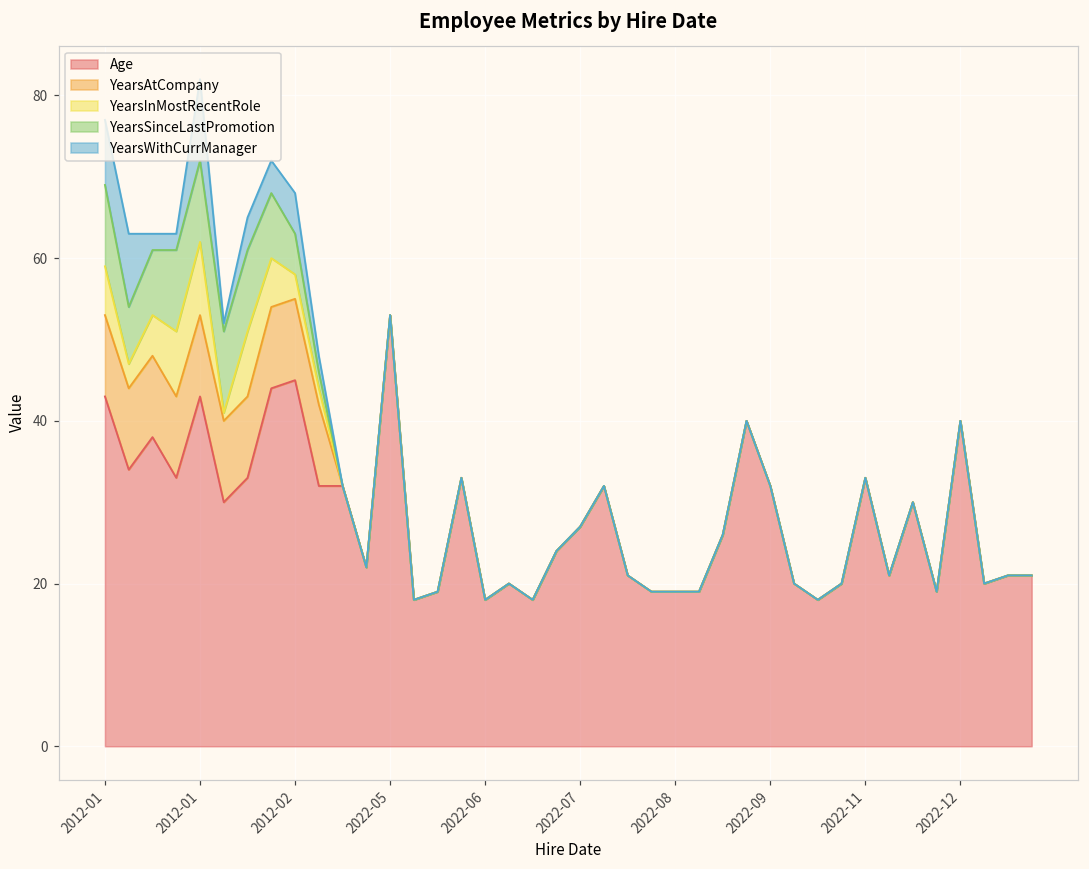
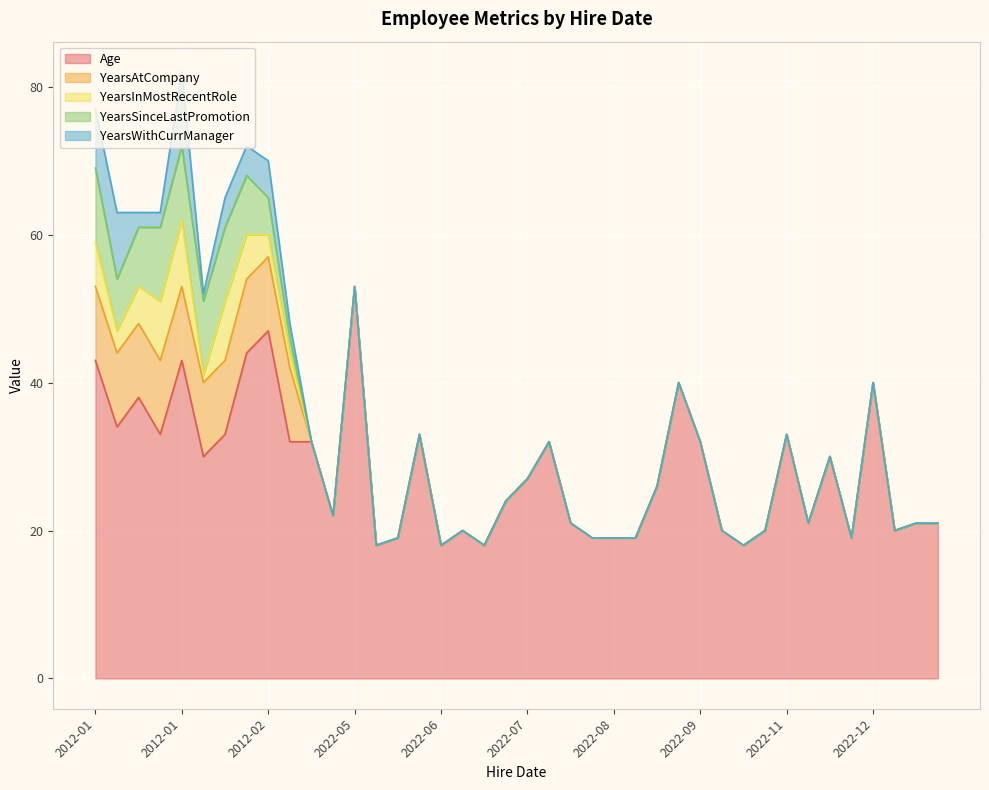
  {
    "Age": {
-     "2012-02": 45
+     "2012-02": 47
    },
    "YearsSinceLastPromotion": {
      "2012-02": 5
    },
    "YearsWithCurrManager": {
      "2012-02": 5
    }
  }
